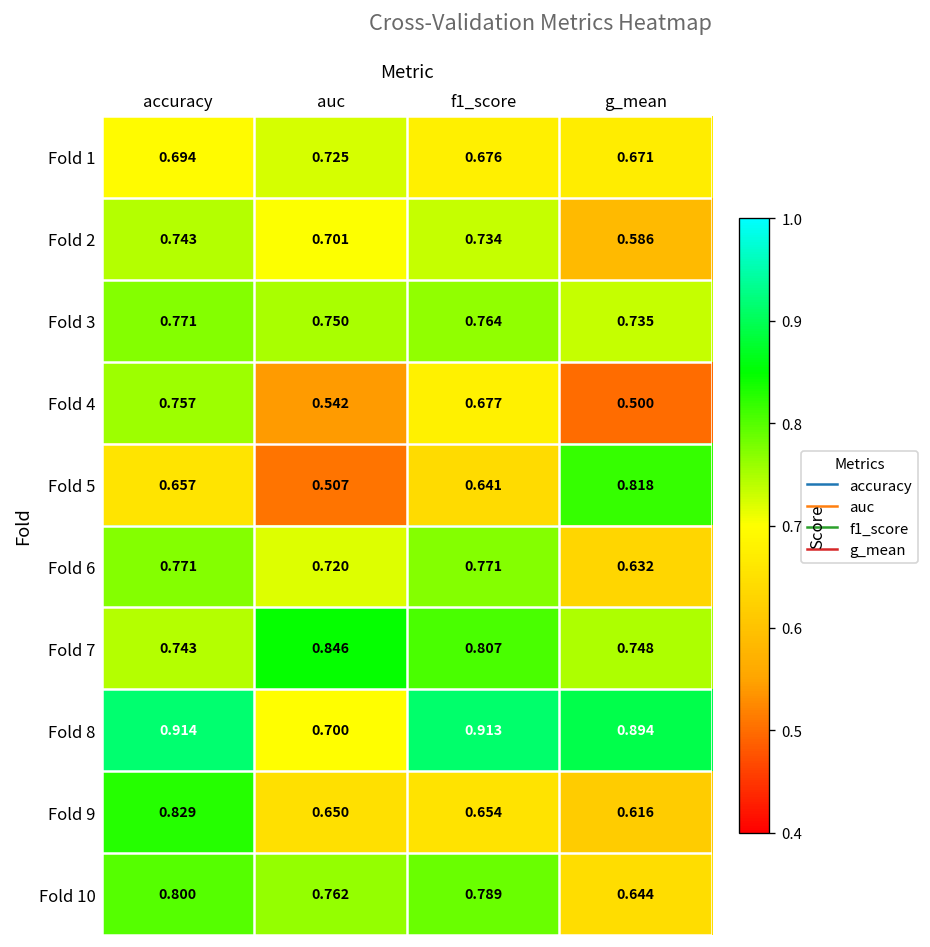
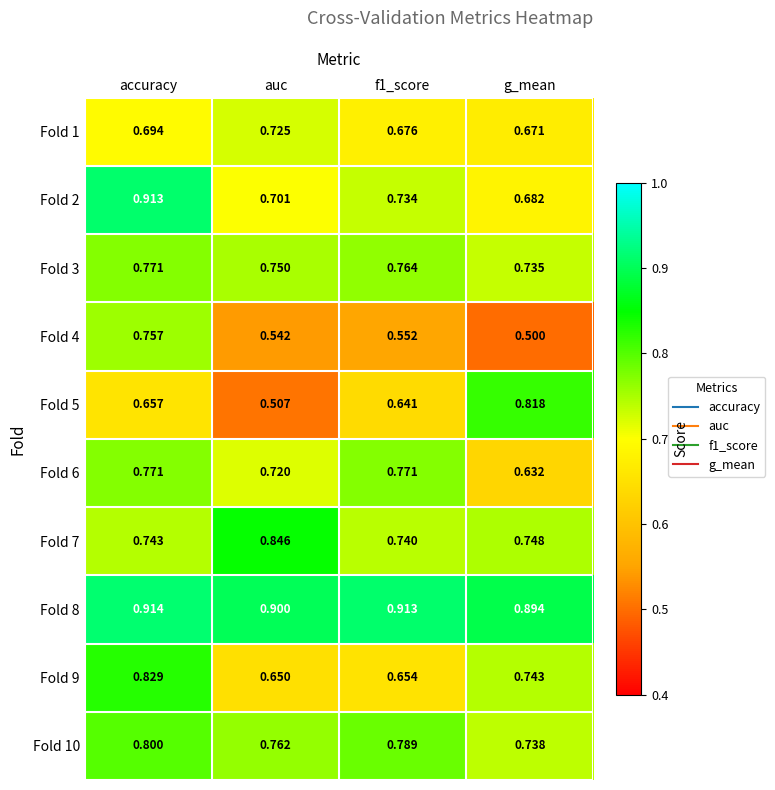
  {
    "Fold 1": {
      "accuracy": 0.694,
      "auc": 0.725,
      "f1_score": 0.676,
      "g_mean": 0.671
    },
    "Fold 2": {
-     "accuracy": 0.743,
+     "accuracy": 0.913,
      "auc": 0.701,
      "f1_score": 0.734,
-     "g_mean": 0.586
+     "g_mean": 0.682
    },
    "Fold 3": {
      "accuracy": 0.771,
      "auc": 0.750,
      "f1_score": 0.764,
      "g_mean": 0.735
    },
    "Fold 4": {
      "accuracy": 0.757,
      "auc": 0.542,
-     "f1_score": 0.677,
+     "f1_score": 0.552,
      "g_mean": 0.500
    },
    "Fold 5": {
      "accuracy": 0.657,
      "auc": 0.507,
      "f1_score": 0.641,
      "g_mean": 0.818
    },
    "Fold 6": {
      "accuracy": 0.771,
      "auc": 0.720,
      "f1_score": 0.771,
      "g_mean": 0.632
    },
    "Fold 7": {
      "accuracy": 0.743,
      "auc": 0.846,
-     "f1_score": 0.807,
+     "f1_score": 0.740,
      "g_mean": 0.748
    },
    "Fold 8": {
      "accuracy": 0.914,
-     "auc": 0.700,
+     "auc": 0.900,
      "f1_score": 0.913,
      "g_mean": 0.894
    },
    "Fold 9": {
      "accuracy": 0.829,
      "auc": 0.650,
      "f1_score": 0.654,
-     "g_mean": 0.616
+     "g_mean": 0.743
    },
    "Fold 10": {
      "accuracy": 0.800,
      "auc": 0.762,
      "f1_score": 0.789,
-     "g_mean": 0.644
+     "g_mean": 0.738
    }
  }
